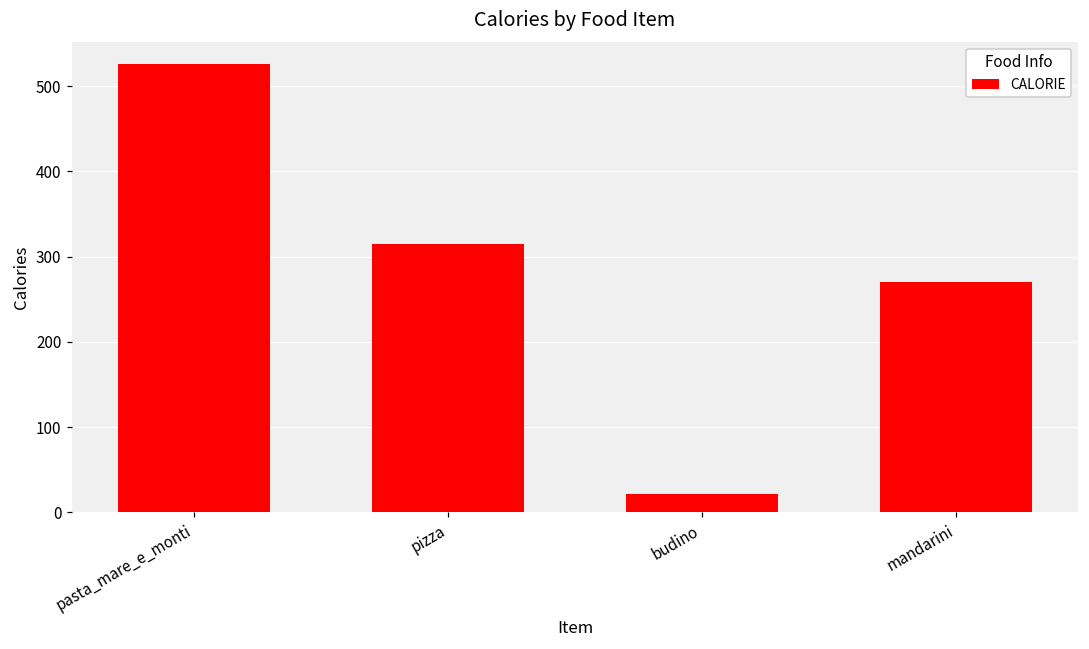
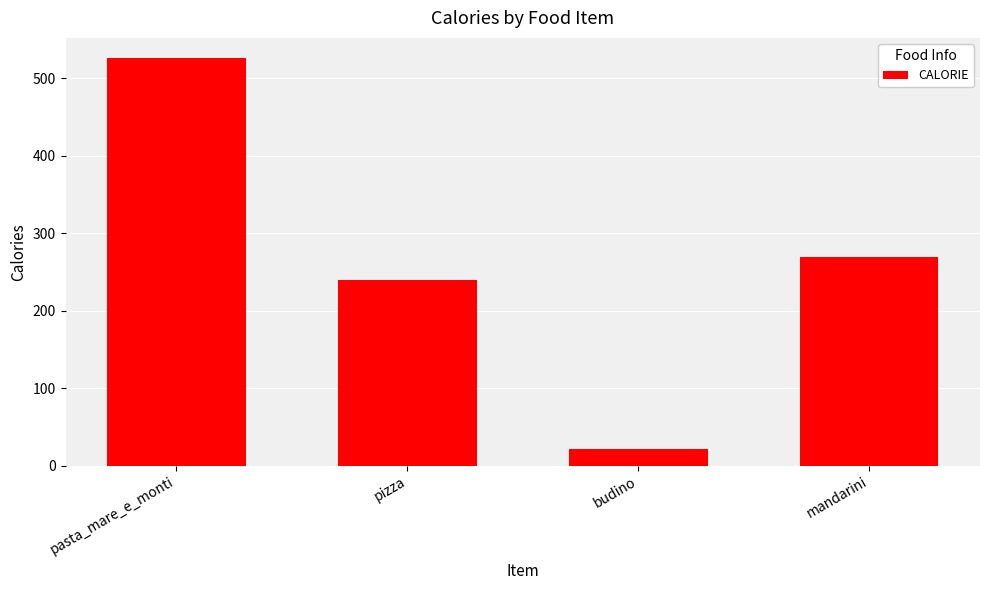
  {
    "pasta_mare_e_monti": 530,
-   "pizza": 320,
+   "pizza": 240,
    "budino": 20,
    "mandarini": 270
  }
